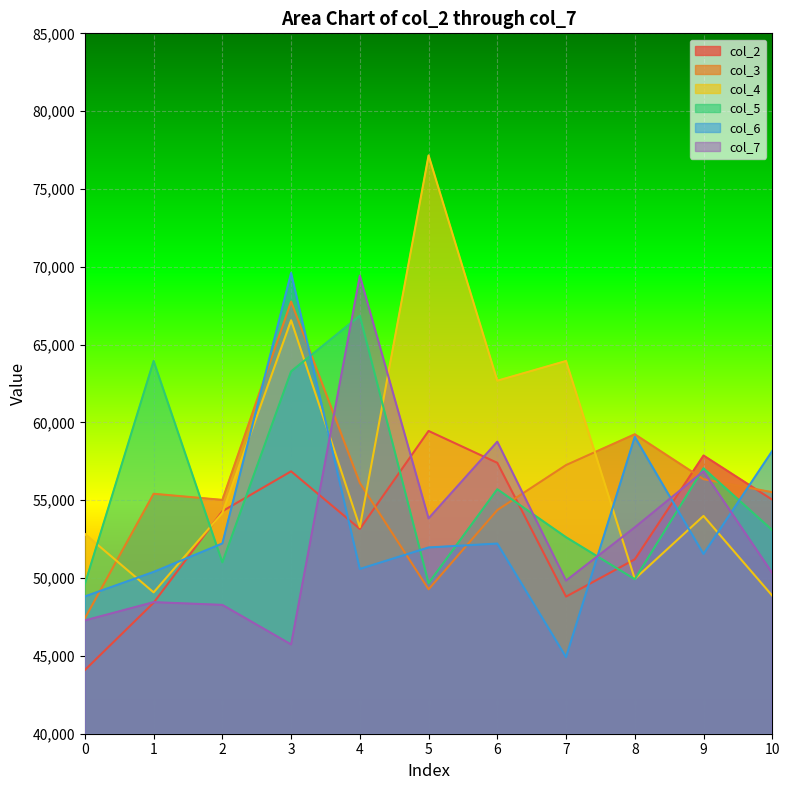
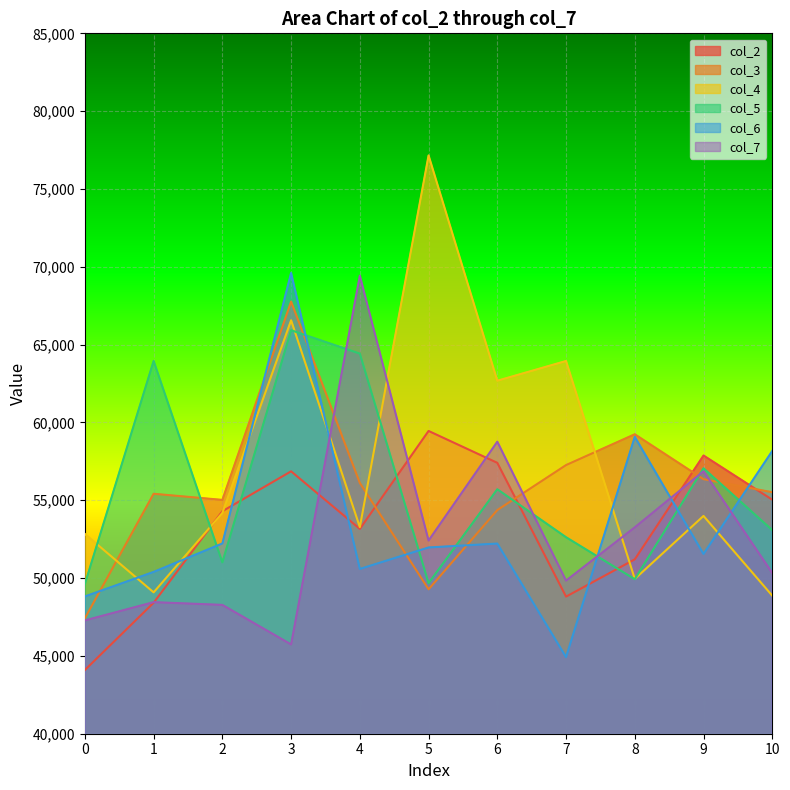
  {
    "col_4": {
      "0": "52,800",
      "1": "49,100",
      "3": "66,600",
      "5": "77,200",
      "6": "62,700",
      "7": "63,900",
      "9": "54,000",
      "10": "48,900"
    },
    "col_5": {
      "0": "49,600",
      "1": "64,000",
      "2": "51,000",
-     "3": "63,300",
-     "4": "66,900",
+     "3": "65,900",
+     "4": "64,400",
      "5": "49,700",
      "6": "55,700",
      "7": "52,600",
      "9": "57,100",
      "10": "53,100"
    },
    "col_6": {
      "0": "48,800",
      "1": "50,400",
      "2": "52,200",
      "3": "69,600",
      "4": "50,600",
      "5": "52,000",
      "6": "52,200",
      "7": "44,900",
      "8": "59,100",
      "9": "51,500",
      "10": "58,200"
    },
    "col_7": {
      "2": "48,300",
      "3": "45,700",
      "4": "69,400",
-     "5": "53,800",
+     "5": "52,400",
      "6": "58,800",
      "7": "49,800",
      "8": "53,300",
      "9": "56,900",
      "10": "50,300"
    }
  }
